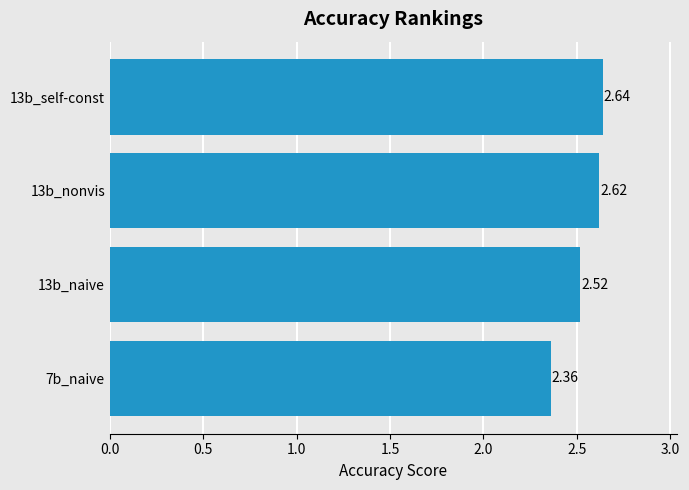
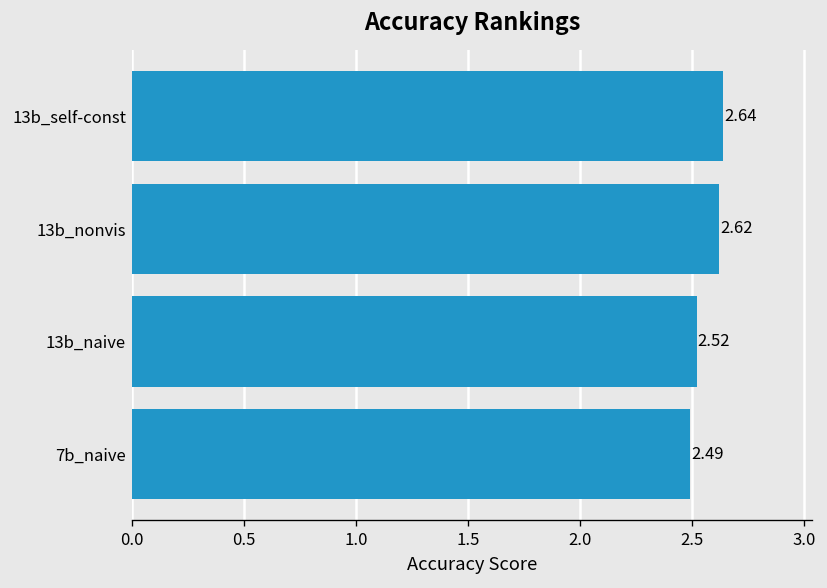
  {
    "13b_self-const": 2.64,
    "13b_nonvis": 2.62,
    "13b_naive": 2.52,
-   "7b_naive": 2.36
+   "7b_naive": 2.49
  }
